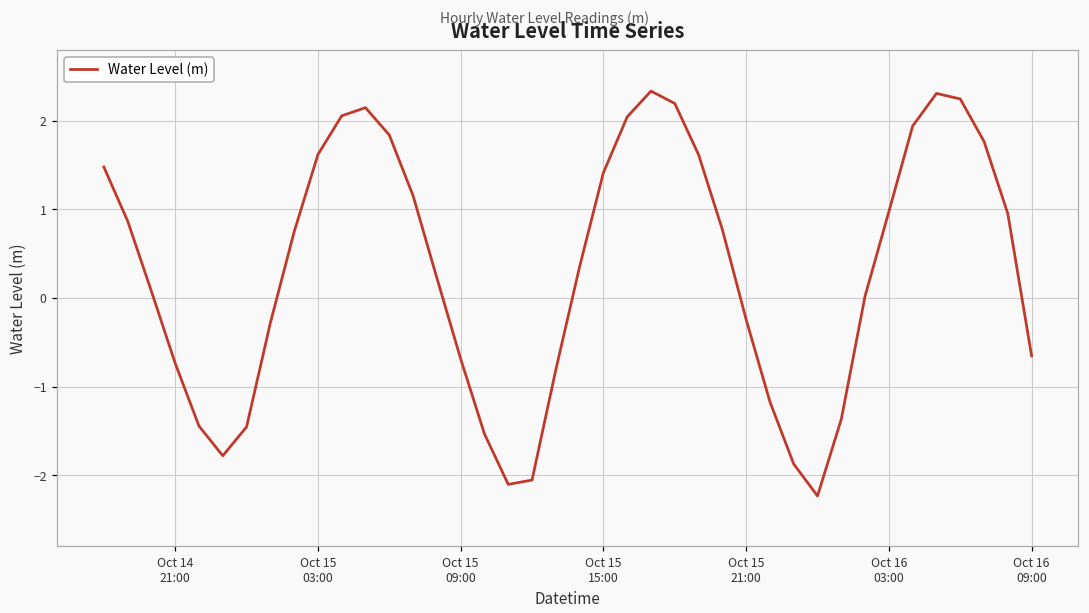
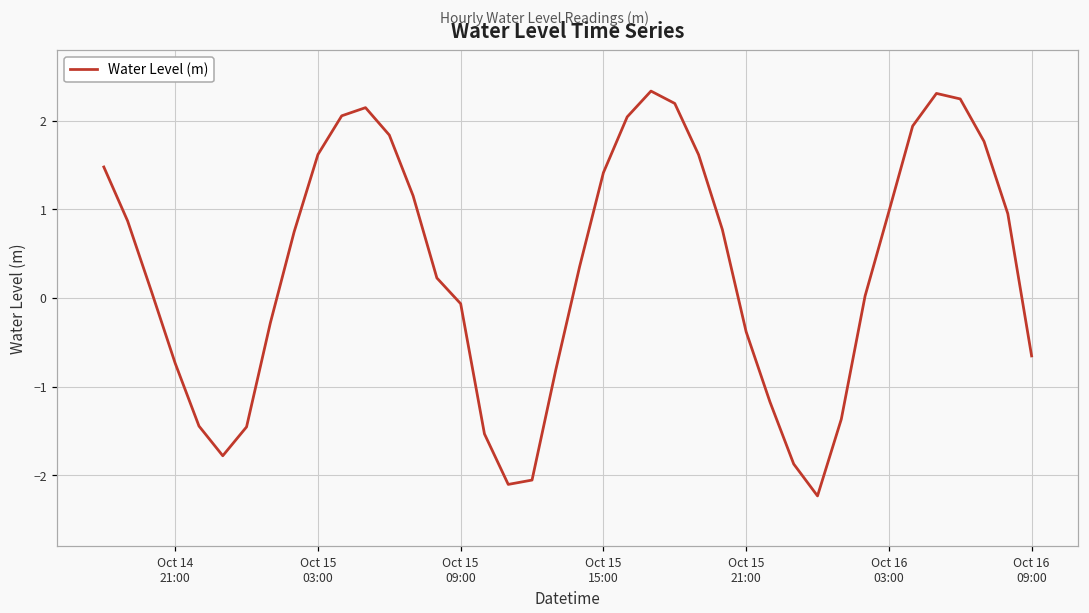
  {
    "Oct 14 21:00": -0.7,
    "Oct 15 03:00": 1.6,
-   "Oct 15 09:00": -0.7,
+   "Oct 15 09:00": -0.1,
    "Oct 15 15:00": 1.4,
-   "Oct 15 21:00": -0.2,
+   "Oct 15 21:00": -0.4,
    "Oct 16 03:00": 1.0,
    "Oct 16 09:00": -0.7
  }
